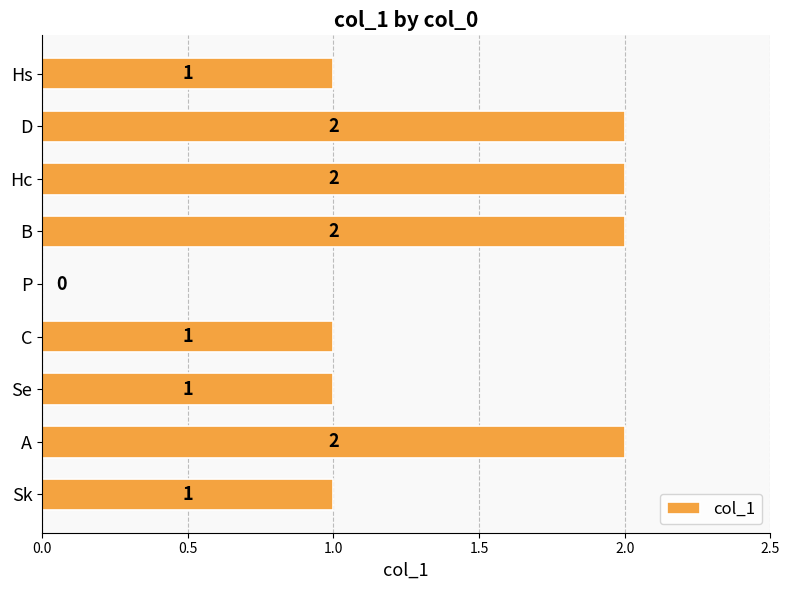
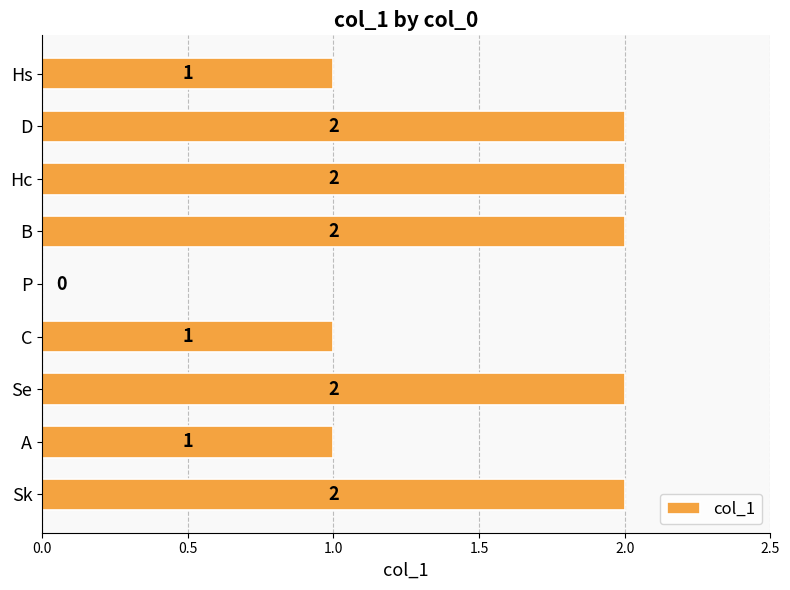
  {
    "Hs": 1,
    "D": 2,
    "Hc": 2,
    "B": 2,
    "P": 0,
    "C": 1,
-   "Se": 1,
-   "A": 2,
-   "Sk": 1
+   "Se": 2,
+   "A": 1,
+   "Sk": 2
  }
